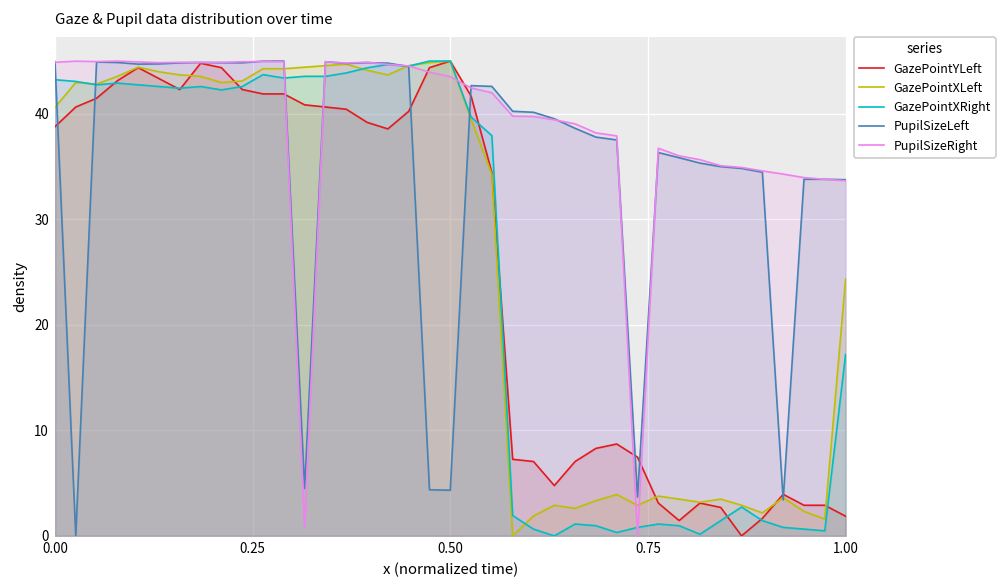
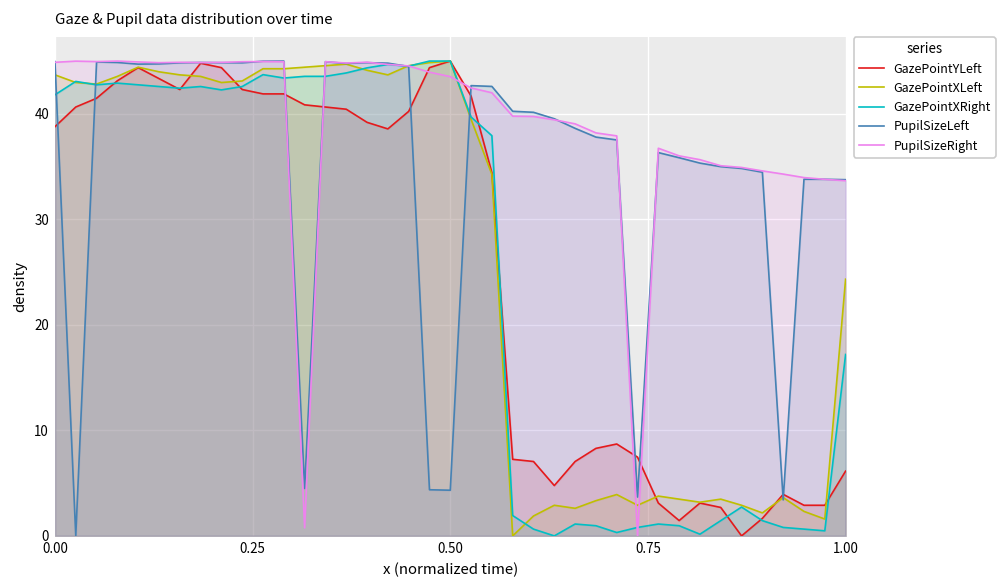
  {
    "GazePointYLeft": {
      "0.00": 39,
-     "1.00": 2
+     "1.00": 6
    },
    "GazePointXLeft": {
-     "0.00": 41,
+     "0.00": 44,
      "1.00": 24
    },
    "GazePointXRight": {
-     "0.00": 43,
+     "0.00": 42,
      "1.00": 17
    },
    "PupilSizeLeft": {
      "0.50": 4
    },
    "PupilSizeRight": {
      "0.50": 44
    }
  }
